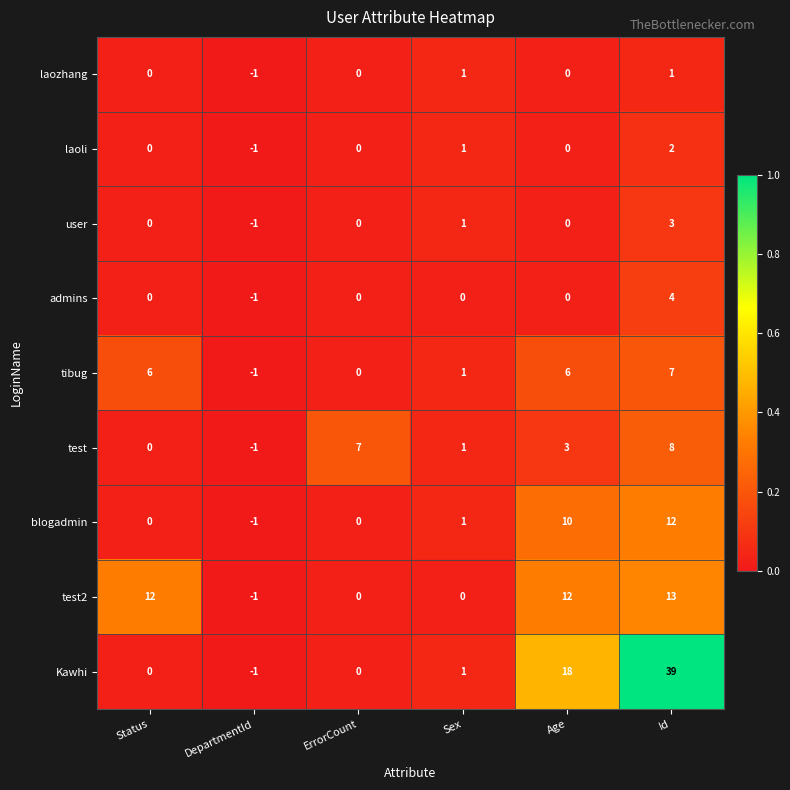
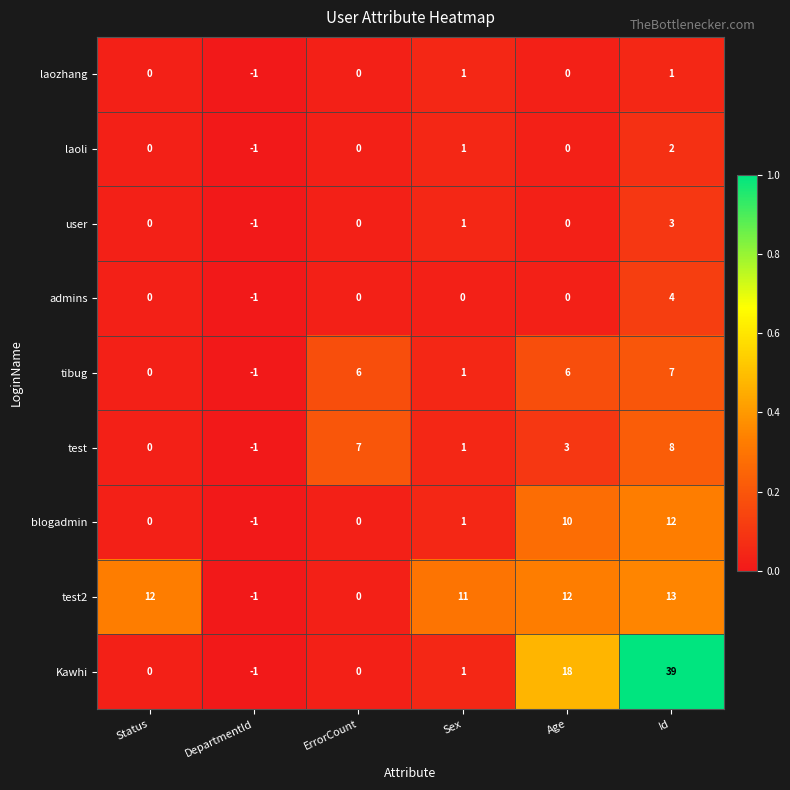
  {
    "laozhang": {
      "Status": 0,
      "DepartmentId": -1,
      "ErrorCount": 0,
      "Sex": 1,
      "Age": 0,
      "Id": 1
    },
    "laoli": {
      "Status": 0,
      "DepartmentId": -1,
      "ErrorCount": 0,
      "Sex": 1,
      "Age": 0,
      "Id": 2
    },
    "user": {
      "Status": 0,
      "DepartmentId": -1,
      "ErrorCount": 0,
      "Sex": 1,
      "Age": 0,
      "Id": 3
    },
    "admins": {
      "Status": 0,
      "DepartmentId": -1,
      "ErrorCount": 0,
      "Sex": 0,
      "Age": 0,
      "Id": 4
    },
    "tibug": {
-     "Status": 6,
+     "Status": 0,
      "DepartmentId": -1,
-     "ErrorCount": 0,
+     "ErrorCount": 6,
      "Sex": 1,
      "Age": 6,
      "Id": 7
    },
    "test": {
      "Status": 0,
      "DepartmentId": -1,
      "ErrorCount": 7,
      "Sex": 1,
      "Age": 3,
      "Id": 8
    },
    "blogadmin": {
      "Status": 0,
      "DepartmentId": -1,
      "ErrorCount": 0,
      "Sex": 1,
      "Age": 10,
      "Id": 12
    },
    "test2": {
      "Status": 12,
      "DepartmentId": -1,
      "ErrorCount": 0,
-     "Sex": 0,
+     "Sex": 11,
      "Age": 12,
      "Id": 13
    },
    "Kawhi": {
      "Status": 0,
      "DepartmentId": -1,
      "ErrorCount": 0,
      "Sex": 1,
      "Age": 18,
      "Id": 39
    }
  }
